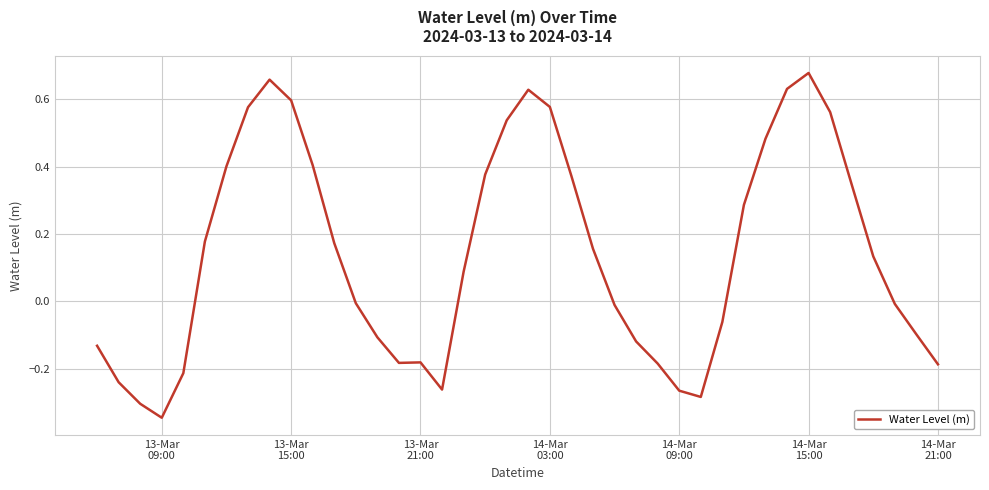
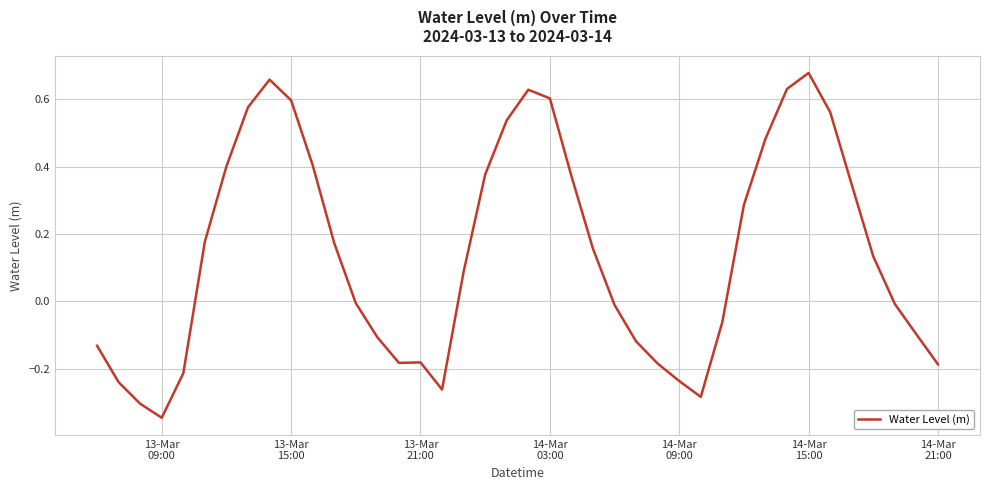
  {
    "13-Mar 09:00": -0.35,
    "13-Mar 15:00": 0.60,
    "13-Mar 21:00": -0.18,
-   "14-Mar 03:00": 0.58,
-   "14-Mar 09:00": -0.27,
+   "14-Mar 03:00": 0.60,
+   "14-Mar 09:00": -0.24,
    "14-Mar 15:00": 0.68,
    "14-Mar 21:00": -0.19
  }
